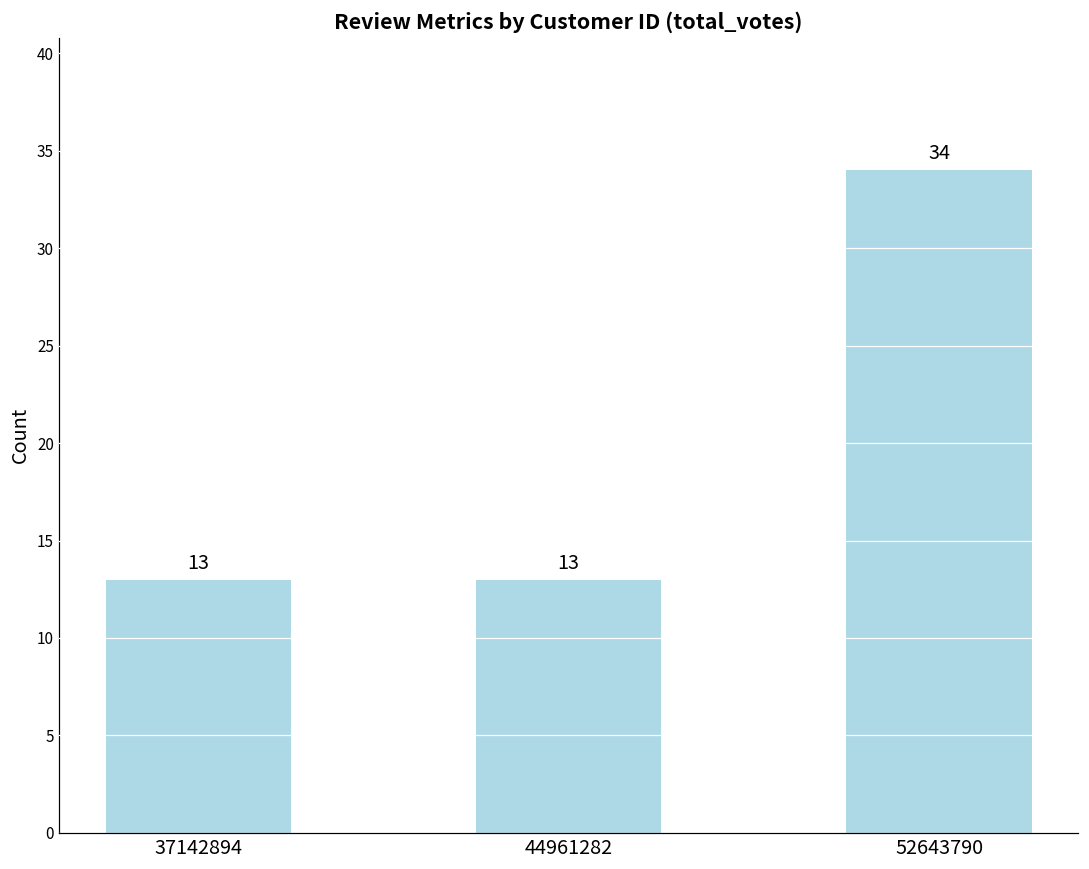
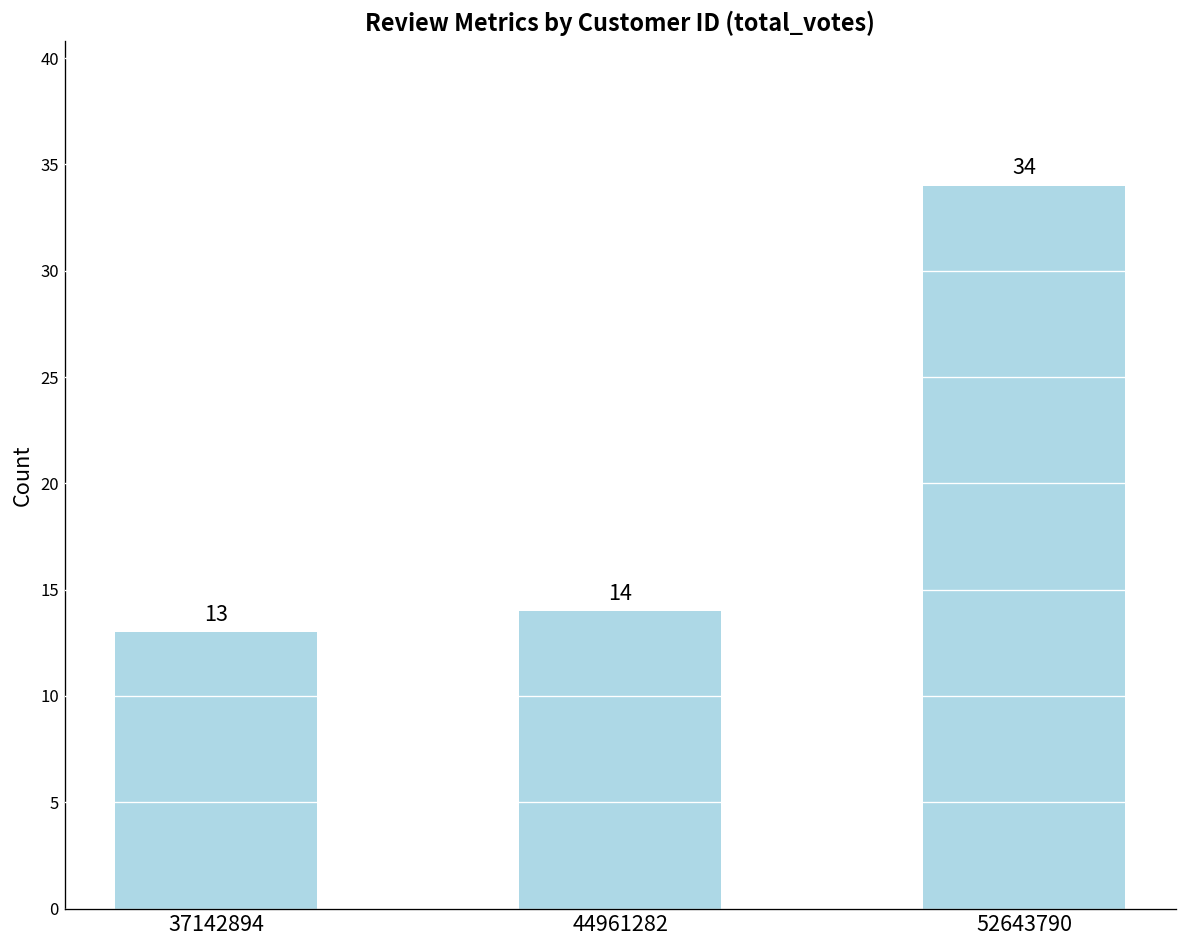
  {
    "37142894": 13,
-   "44961282": 13,
+   "44961282": 14,
    "52643790": 34
  }
